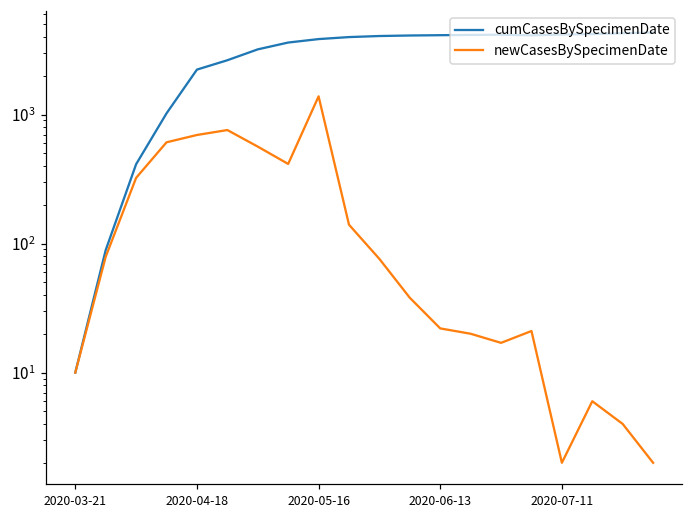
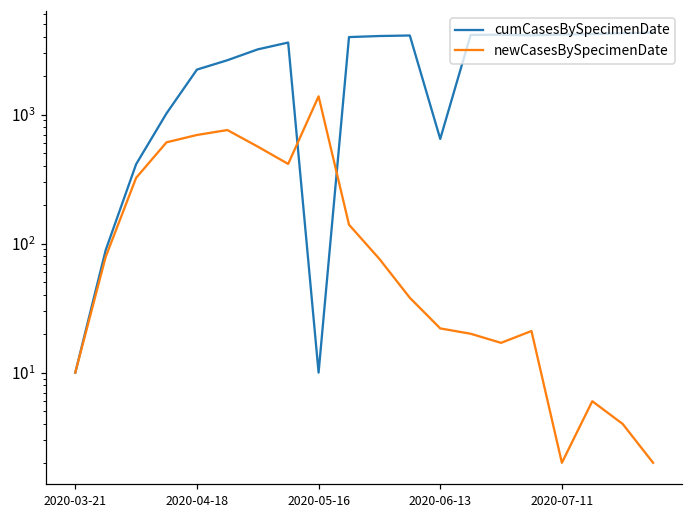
  {
    "cumCasesBySpecimenDate": {
      "2020-04-18": 2200,
-     "2020-05-16": 3800,
-     "2020-06-13": 4100
+     "2020-05-16": 10,
+     "2020-06-13": 600
    },
    "newCasesBySpecimenDate": {
      "2020-04-18": 700,
      "2020-05-16": 1400,
      "2020-06-13": 22,
      "2020-07-11": 2
    }
  }
